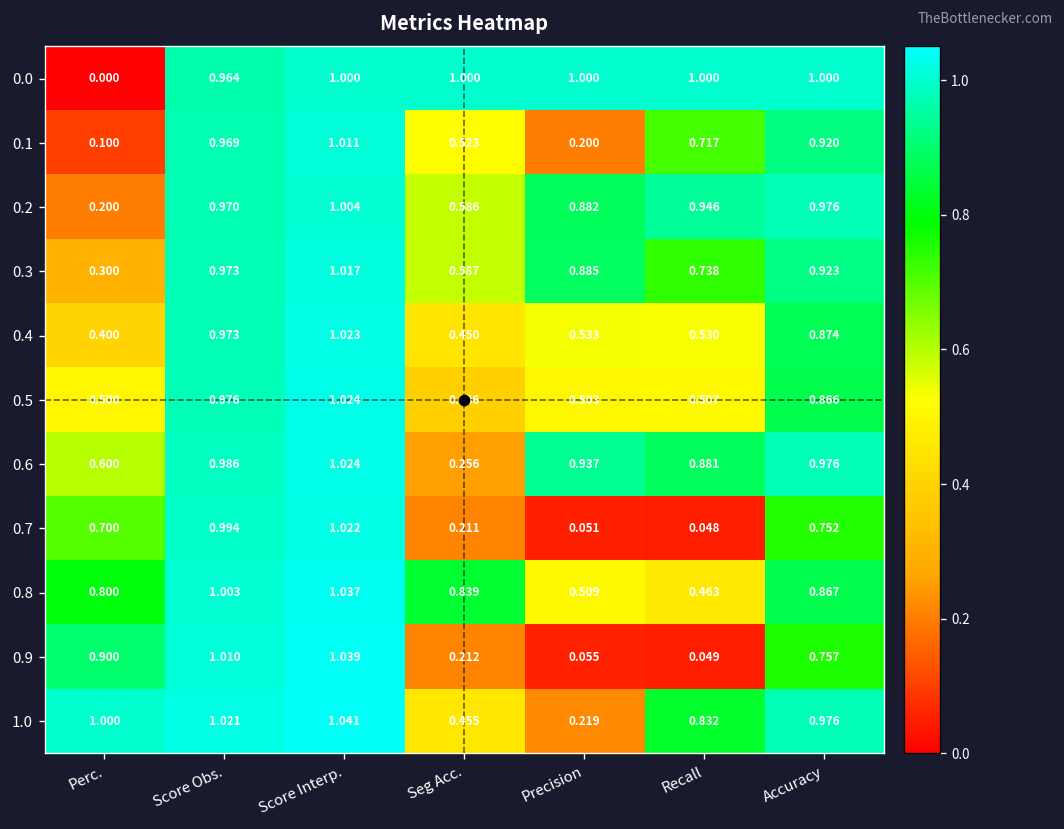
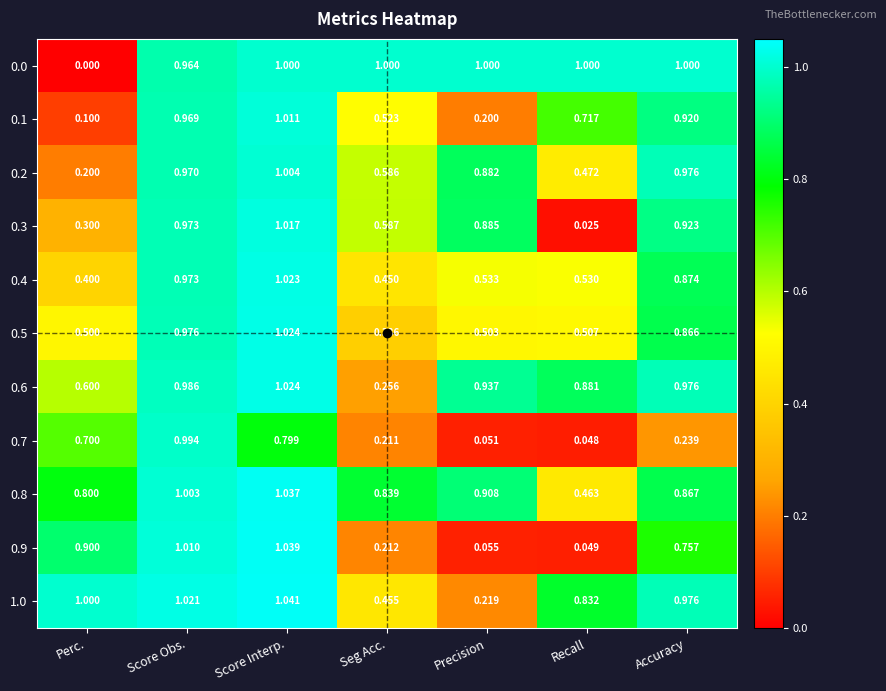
  {
    "0.0": {
      "Perc.": 0.000,
      "Score Obs.": 0.964,
      "Score Interp.": 1.000,
      "Seg Acc.": 1.000,
      "Precision": 1.000,
      "Recall": 1.000,
      "Accuracy": 1.000
    },
    "0.1": {
      "Perc.": 0.100,
      "Score Obs.": 0.969,
      "Score Interp.": 1.011,
      "Seg Acc.": 0.523,
      "Precision": 0.200,
      "Recall": 0.717,
      "Accuracy": 0.920
    },
    "0.2": {
      "Perc.": 0.200,
      "Score Obs.": 0.970,
      "Score Interp.": 1.004,
      "Seg Acc.": 0.586,
      "Precision": 0.882,
-     "Recall": 0.946,
+     "Recall": 0.472,
      "Accuracy": 0.976
    },
    "0.3": {
      "Perc.": 0.300,
      "Score Obs.": 0.973,
      "Score Interp.": 1.017,
      "Seg Acc.": 0.587,
      "Precision": 0.885,
-     "Recall": 0.738,
+     "Recall": 0.025,
      "Accuracy": 0.923
    },
    "0.4": {
      "Perc.": 0.400,
      "Score Obs.": 0.973,
      "Score Interp.": 1.023,
      "Seg Acc.": 0.450,
      "Precision": 0.533,
      "Recall": 0.530,
      "Accuracy": 0.874
    },
    "0.5": {
      "Perc.": 0.500,
      "Score Obs.": 0.976,
      "Score Interp.": 1.024,
      "Precision": 0.503,
      "Recall": 0.507,
      "Accuracy": 0.866
    },
    "0.6": {
      "Perc.": 0.600,
      "Score Obs.": 0.986,
      "Score Interp.": 1.024,
      "Seg Acc.": 0.256,
      "Precision": 0.937,
      "Recall": 0.881,
      "Accuracy": 0.976
    },
    "0.7": {
      "Perc.": 0.700,
      "Score Obs.": 0.994,
-     "Score Interp.": 1.022,
+     "Score Interp.": 0.799,
      "Seg Acc.": 0.211,
      "Precision": 0.051,
      "Recall": 0.048,
-     "Accuracy": 0.752
+     "Accuracy": 0.239
    },
    "0.8": {
      "Perc.": 0.800,
      "Score Obs.": 1.003,
      "Score Interp.": 1.037,
      "Seg Acc.": 0.839,
-     "Precision": 0.509,
+     "Precision": 0.908,
      "Recall": 0.463,
      "Accuracy": 0.867
    },
    "0.9": {
      "Perc.": 0.900,
      "Score Obs.": 1.010,
      "Score Interp.": 1.039,
      "Seg Acc.": 0.212,
      "Precision": 0.055,
      "Recall": 0.049,
      "Accuracy": 0.757
    },
    "1.0": {
      "Perc.": 1.000,
      "Score Obs.": 1.021,
      "Score Interp.": 1.041,
      "Seg Acc.": 0.455,
      "Precision": 0.219,
      "Recall": 0.832,
      "Accuracy": 0.976
    }
  }
